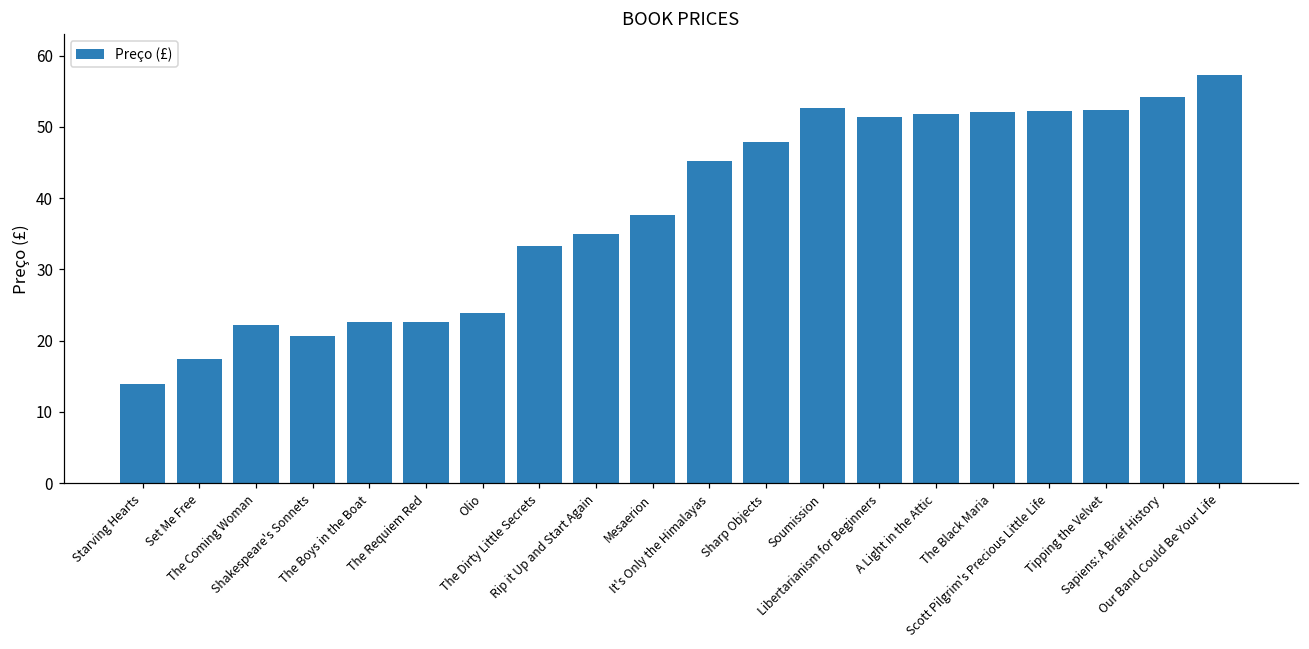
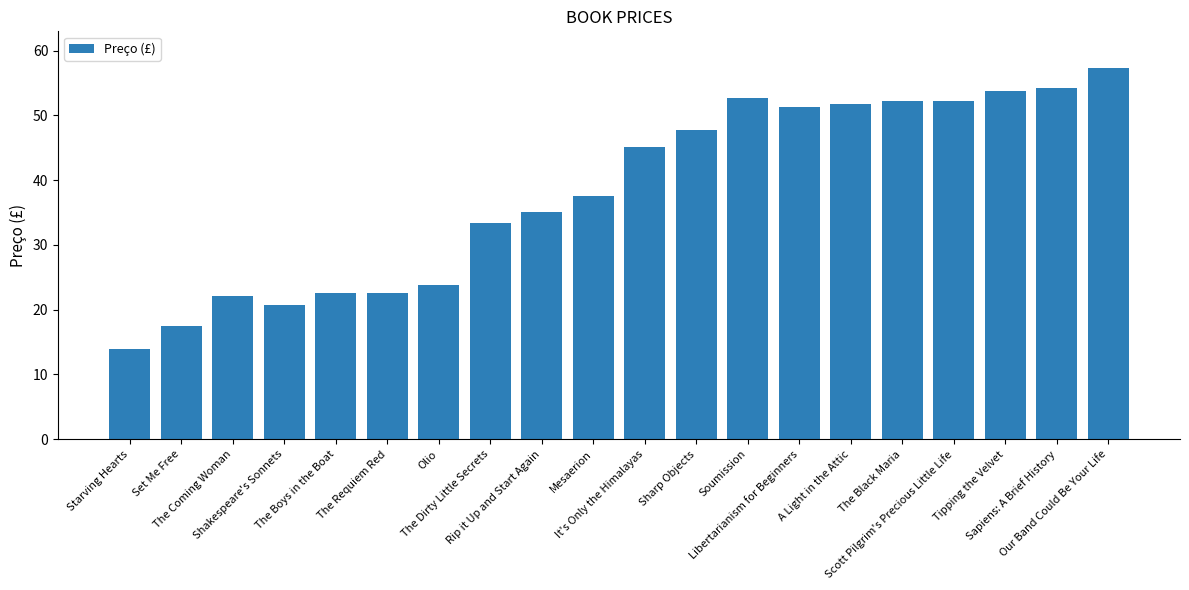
  {
    "Starving Hearts": 14,
    "Set Me Free": 17,
    "The Coming Woman": 22,
    "Shakespeare's Sonnets": 21,
    "The Boys in the Boat": 23,
    "The Requiem Red": 23,
    "Olio": 24,
    "The Dirty Little Secrets": 33,
    "Rip it Up and Start Again": 35,
    "Mesaerion": 38,
    "It's Only the Himalayas": 45,
    "Sharp Objects": 48,
    "Soumission": 53,
    "Libertarianism for Beginners": 51,
    "A Light in the Attic": 52,
    "The Black Maria": 52,
    "Scott Pilgrim's Precious Little Life": 52,
-   "Tipping the Velvet": 52,
+   "Tipping the Velvet": 54,
    "Sapiens: A Brief History": 54,
    "Our Band Could Be Your Life": 57
  }
